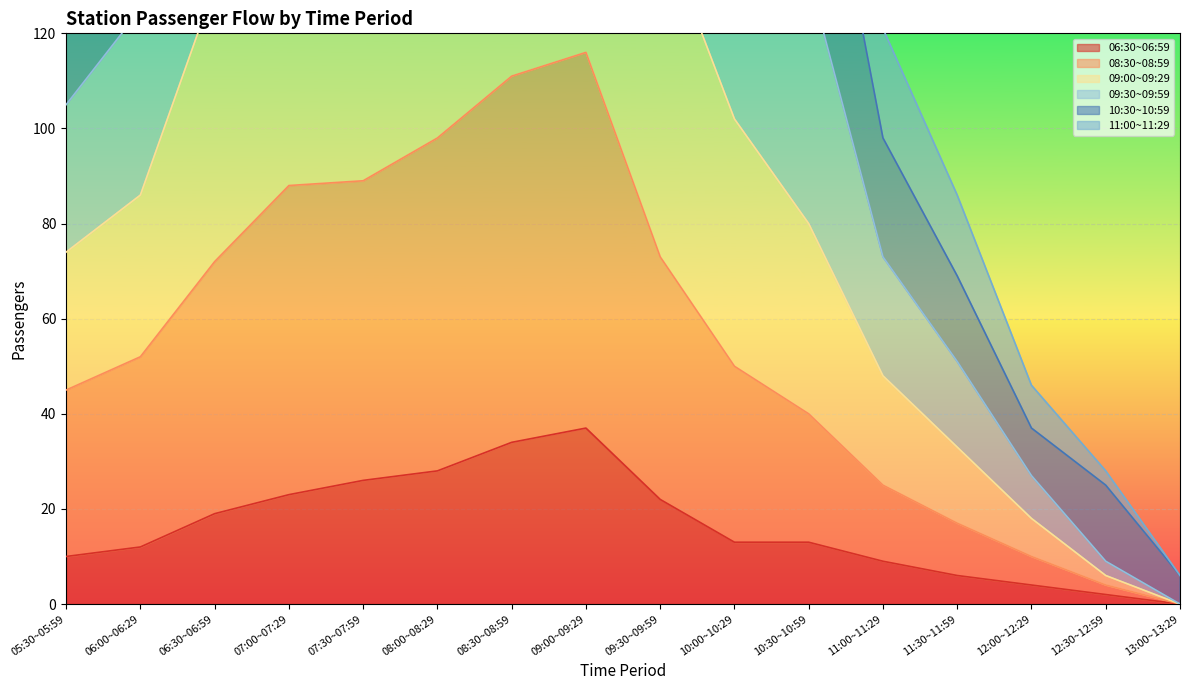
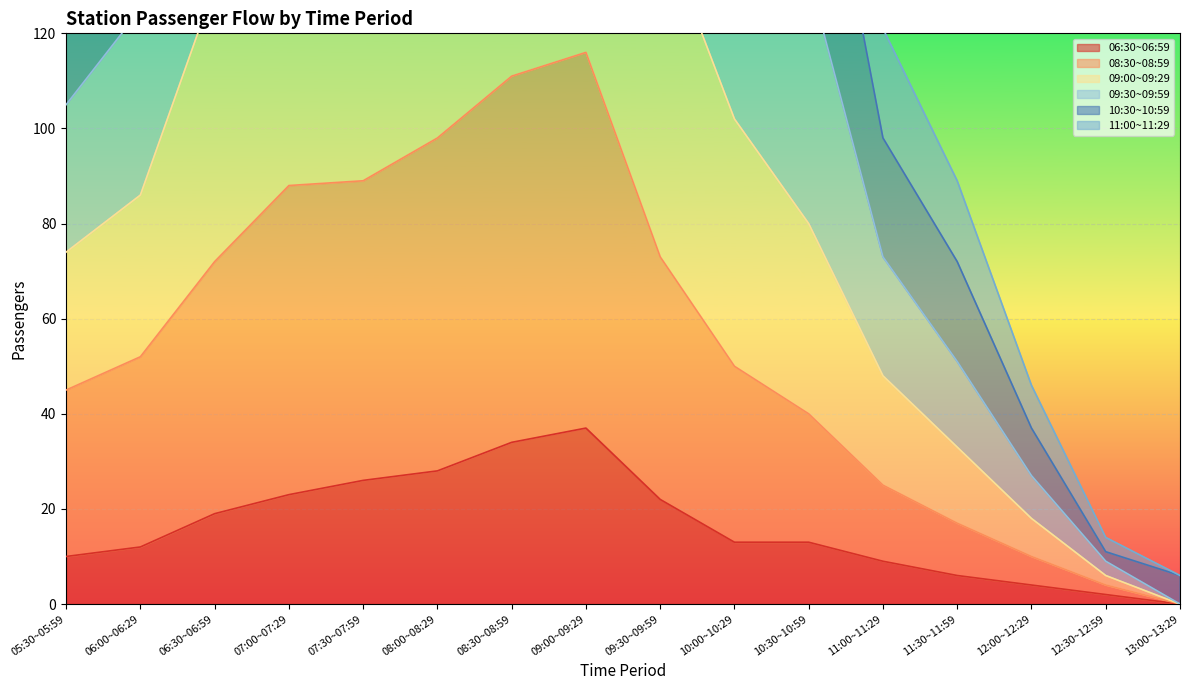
  {
    "06:30~06:59": {
      "05:30~05:59": 10,
      "06:00~06:29": 12,
      "06:30~06:59": 19,
      "07:00~07:29": 23,
      "07:30~07:59": 26,
      "08:00~08:29": 28,
      "08:30~08:59": 34,
      "09:00~09:29": 37,
      "09:30~09:59": 22,
      "10:00~10:29": 13,
      "10:30~10:59": 13,
      "11:00~11:29": 9,
      "11:30~11:59": 6,
      "12:00~12:29": 4,
      "12:30~12:59": 2
    },
    "08:30~08:59": {
      "05:30~05:59": 35,
      "06:00~06:29": 40,
      "06:30~06:59": 53,
      "07:00~07:29": 65,
      "07:30~07:59": 63,
      "08:00~08:29": 70,
      "08:30~08:59": 77,
      "09:00~09:29": 79,
      "09:30~09:59": 51,
      "10:00~10:29": 37,
      "10:30~10:59": 27,
      "11:00~11:29": 16,
      "11:30~11:59": 11,
      "12:00~12:29": 6,
      "12:30~12:59": 2
    },
    "09:00~09:29": {
      "05:30~05:59": 29,
      "06:00~06:29": 34,
      "10:00~10:29": 52,
      "10:30~10:59": 40,
      "11:00~11:29": 23,
      "11:30~11:59": 16,
      "12:00~12:29": 8,
      "12:30~12:59": 2
    },
    "10:30~10:59": {
      "11:00~11:29": 25,
-     "11:30~11:59": 18,
+     "11:30~11:59": 21,
      "12:00~12:29": 10,
-     "12:30~12:59": 16
+     "12:30~12:59": 2
    }
  }
